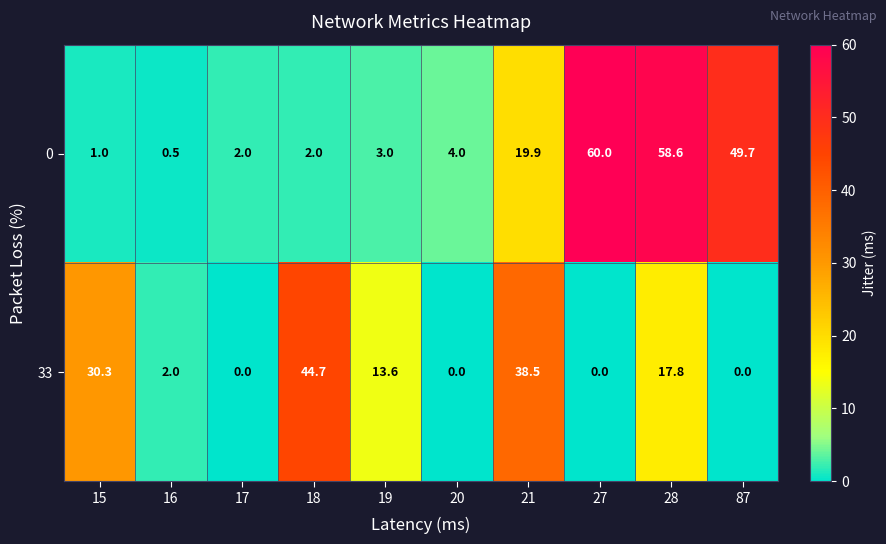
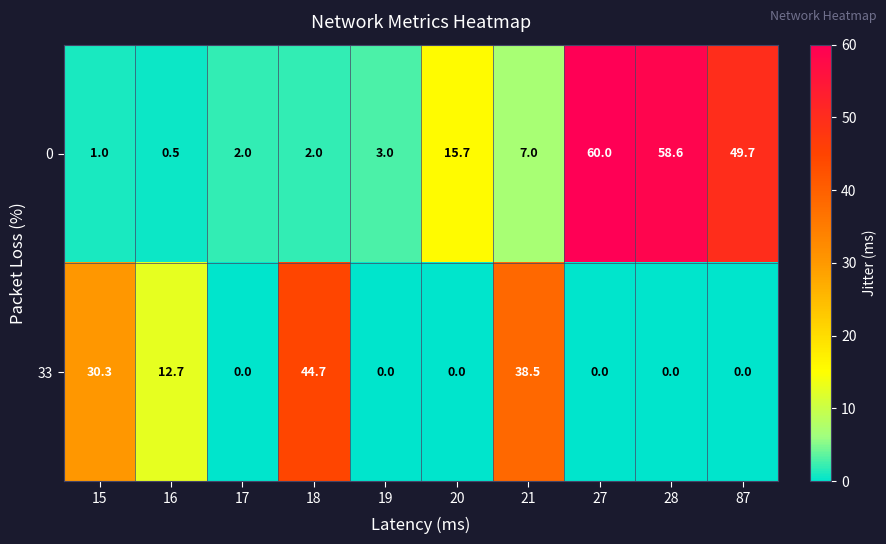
  {
    "0": {
      "15": 1.0,
      "16": 0.5,
      "17": 2.0,
      "18": 2.0,
      "19": 3.0,
-     "20": 4.0,
-     "21": 19.9,
+     "20": 15.7,
+     "21": 7.0,
      "27": 60.0,
      "28": 58.6,
      "87": 49.7
    },
    "33": {
      "15": 30.3,
-     "16": 2.0,
+     "16": 12.7,
      "17": 0.0,
      "18": 44.7,
-     "19": 13.6,
+     "19": 0.0,
      "20": 0.0,
      "21": 38.5,
      "27": 0.0,
-     "28": 17.8,
+     "28": 0.0,
      "87": 0.0
    }
  }
